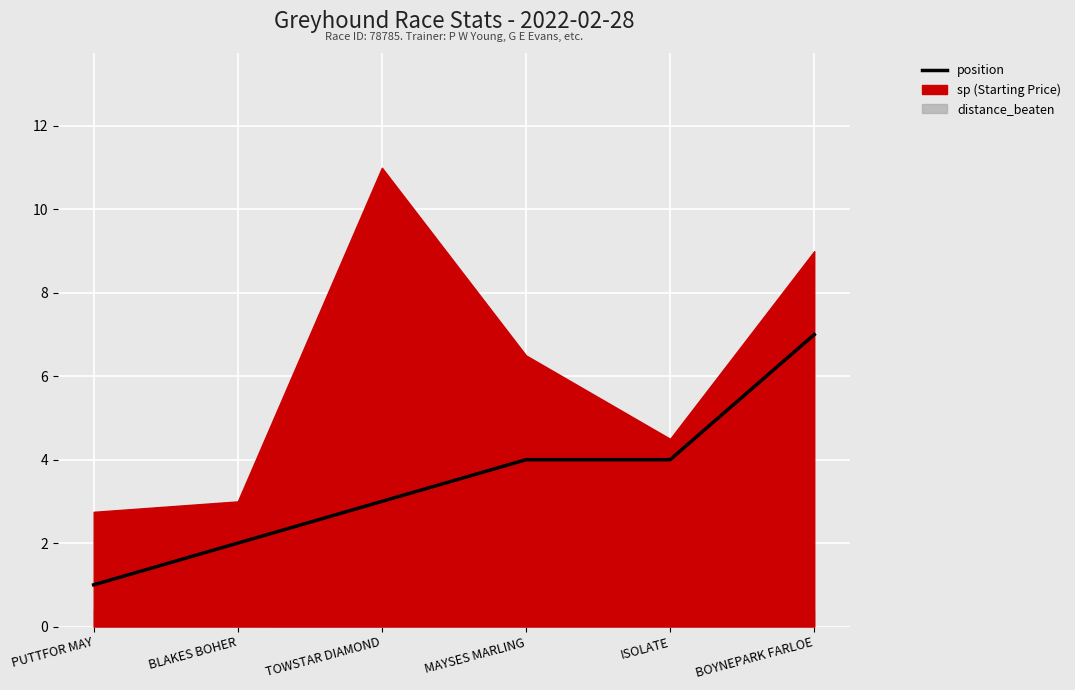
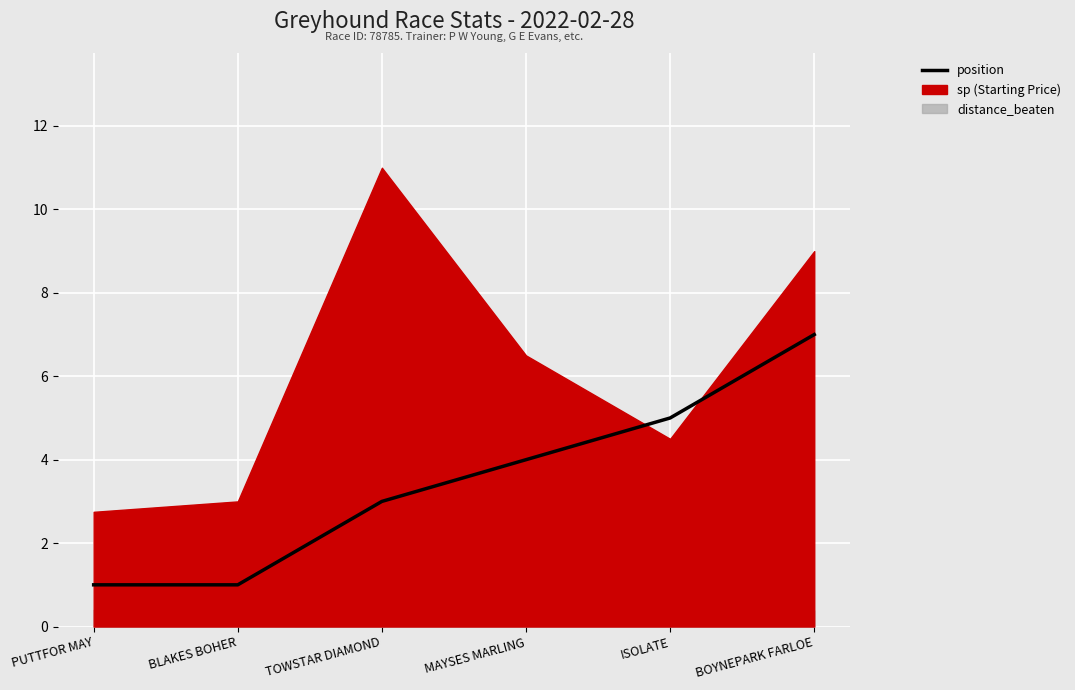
  {
    "position": {
      "PUTTFOR MAY": 1,
-     "BLAKES BOHER": 2,
+     "BLAKES BOHER": 1,
      "TOWSTAR DIAMOND": 3,
      "MAYSES MARLING": 4,
-     "ISOLATE": 4,
+     "ISOLATE": 5,
      "BOYNEPARK FARLOE": 7
    }
  }
